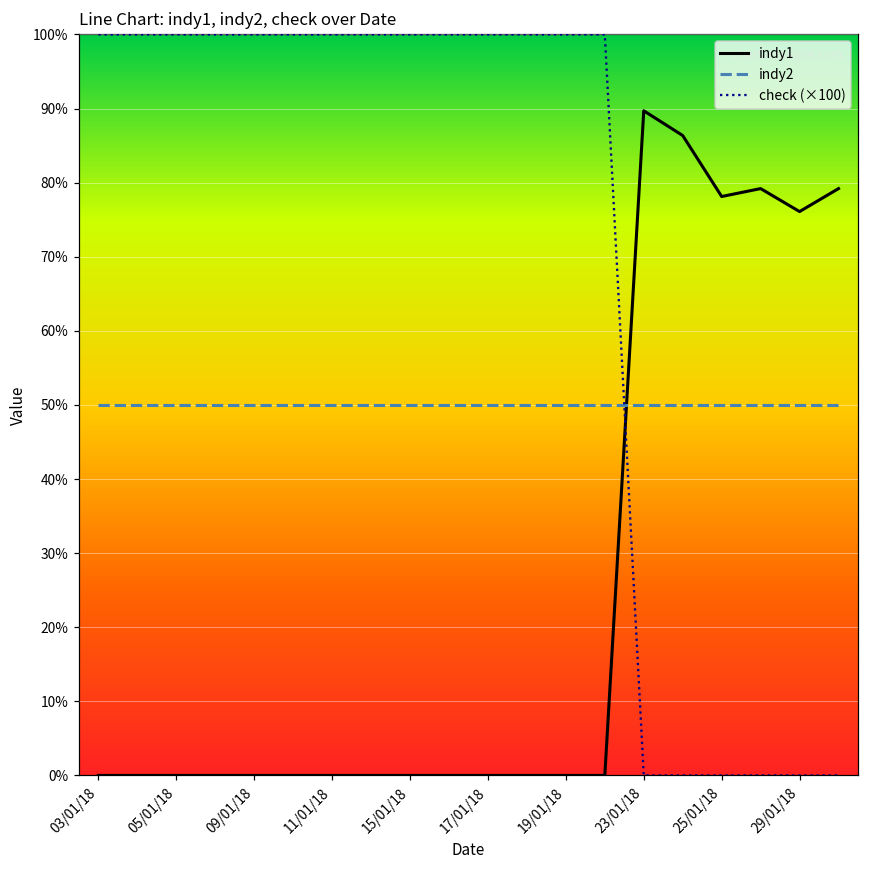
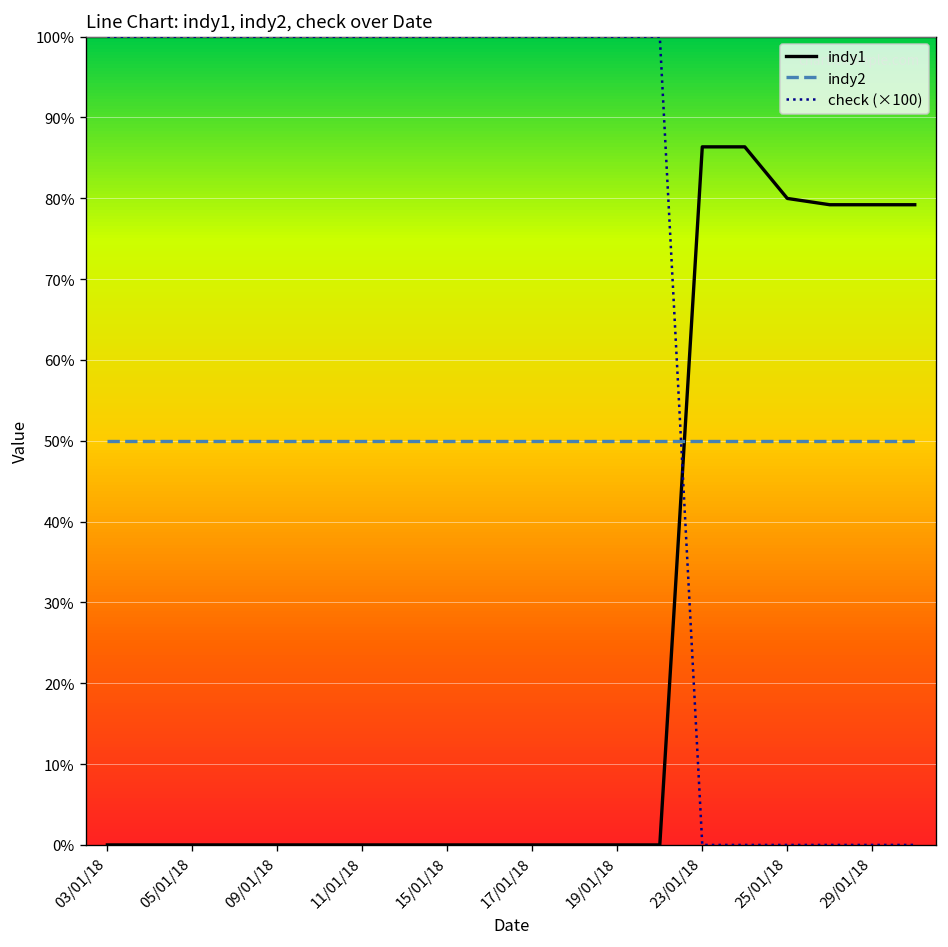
  {
    "indy1": {
      "03/01/18": "0%",
      "05/01/18": "0%",
      "09/01/18": "0%",
      "11/01/18": "0%",
      "15/01/18": "0%",
      "17/01/18": "0%",
      "19/01/18": "0%",
-     "23/01/18": "90%",
-     "25/01/18": "78%",
-     "29/01/18": "76%"
+     "23/01/18": "86%",
+     "25/01/18": "80%",
+     "29/01/18": "79%"
    },
    "indy2": {
      "03/01/18": "50%",
      "05/01/18": "50%",
      "09/01/18": "50%",
      "11/01/18": "50%",
      "15/01/18": "50%",
      "17/01/18": "50%",
      "19/01/18": "50%",
      "23/01/18": "50%",
      "25/01/18": "50%",
      "29/01/18": "50%"
    },
    "check (×100)": {
      "03/01/18": "100%",
      "05/01/18": "100%",
      "09/01/18": "100%",
      "11/01/18": "100%",
      "15/01/18": "100%",
      "17/01/18": "100%",
      "19/01/18": "100%",
      "23/01/18": "0%",
      "25/01/18": "0%",
      "29/01/18": "0%"
    }
  }
